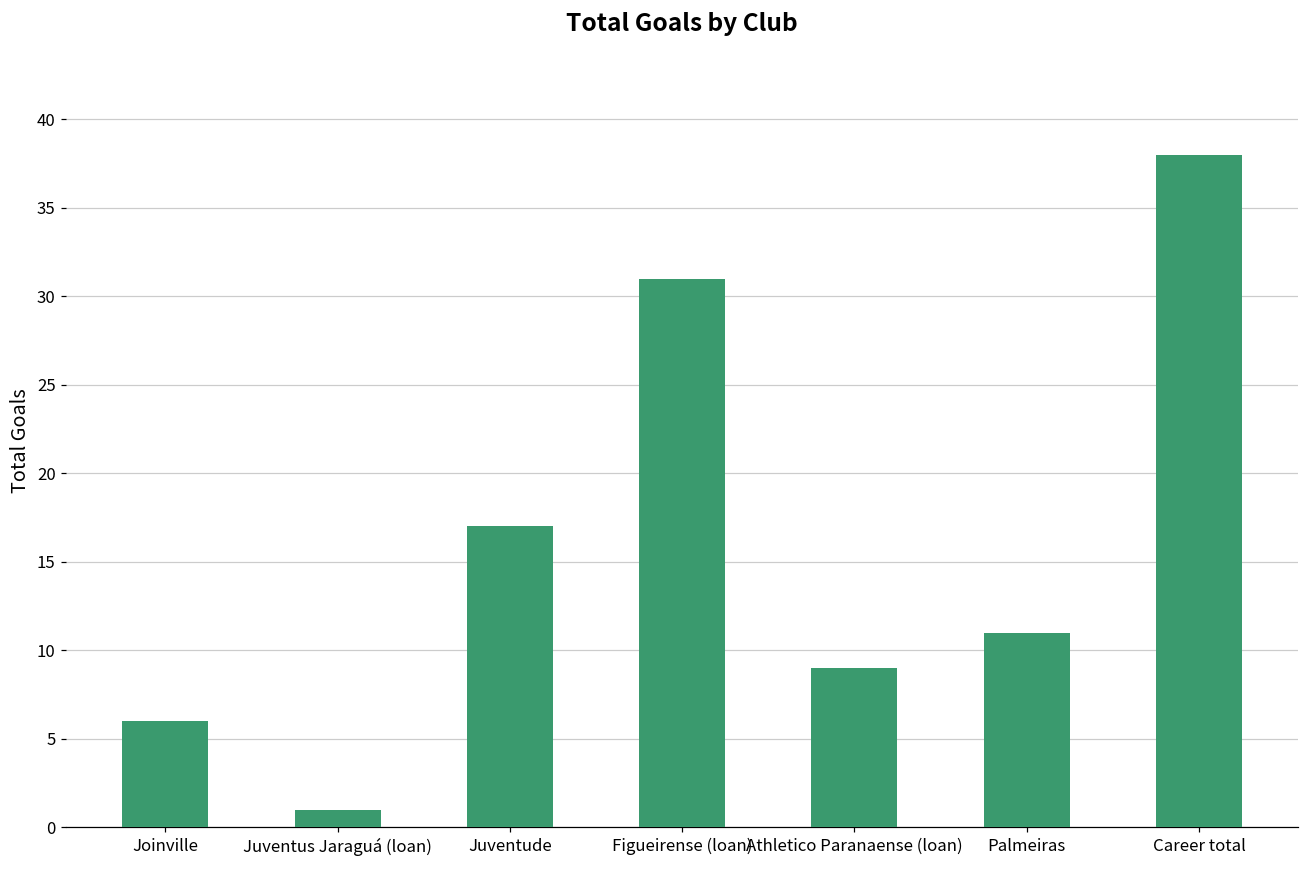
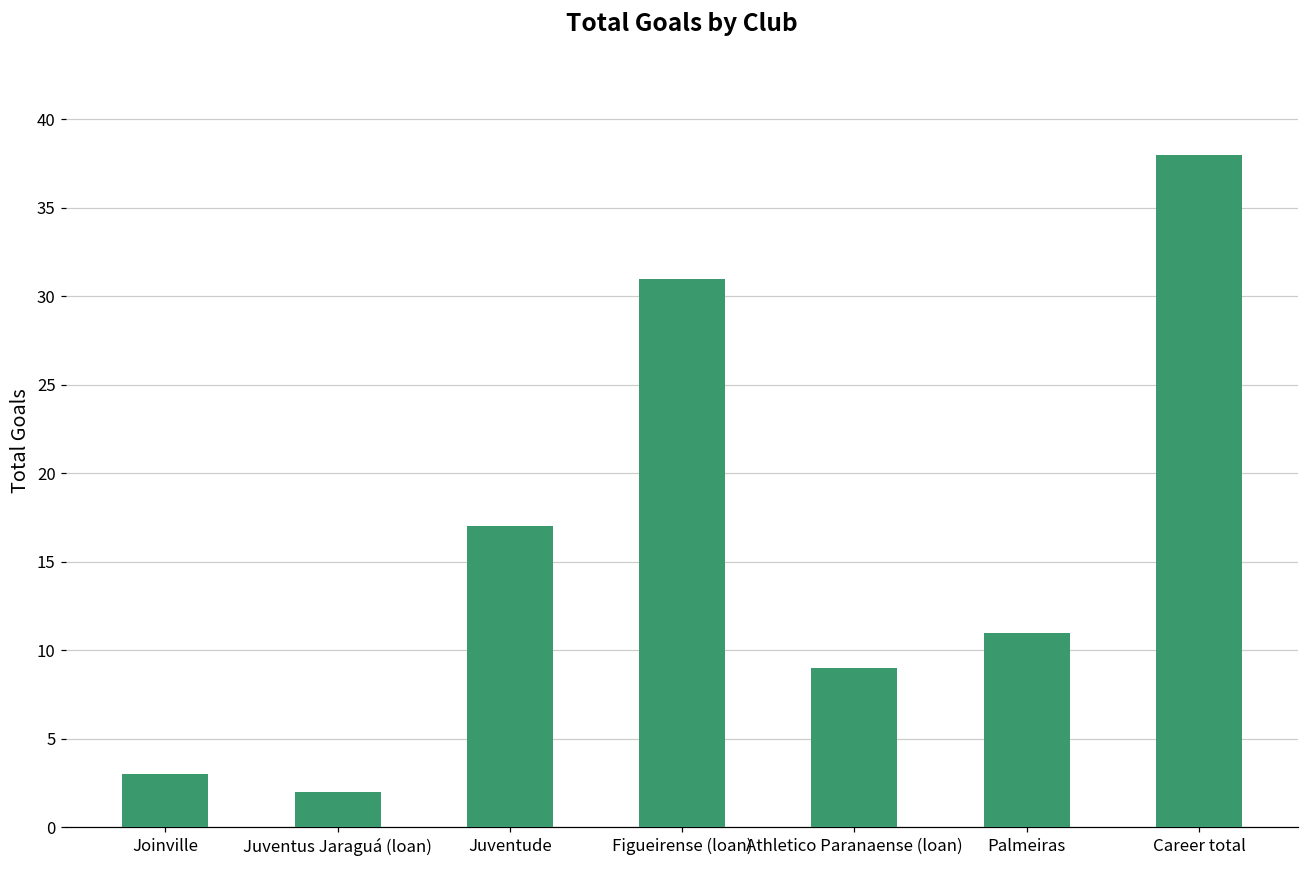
  {
-   "Joinville": 6,
-   "Juventus Jaraguá (loan)": 1,
+   "Joinville": 3,
+   "Juventus Jaraguá (loan)": 2,
    "Juventude": 17,
    "Figueirense (loan)": 31,
    "Athletico Paranaense (loan)": 9,
    "Palmeiras": 11,
    "Career total": 38
  }
